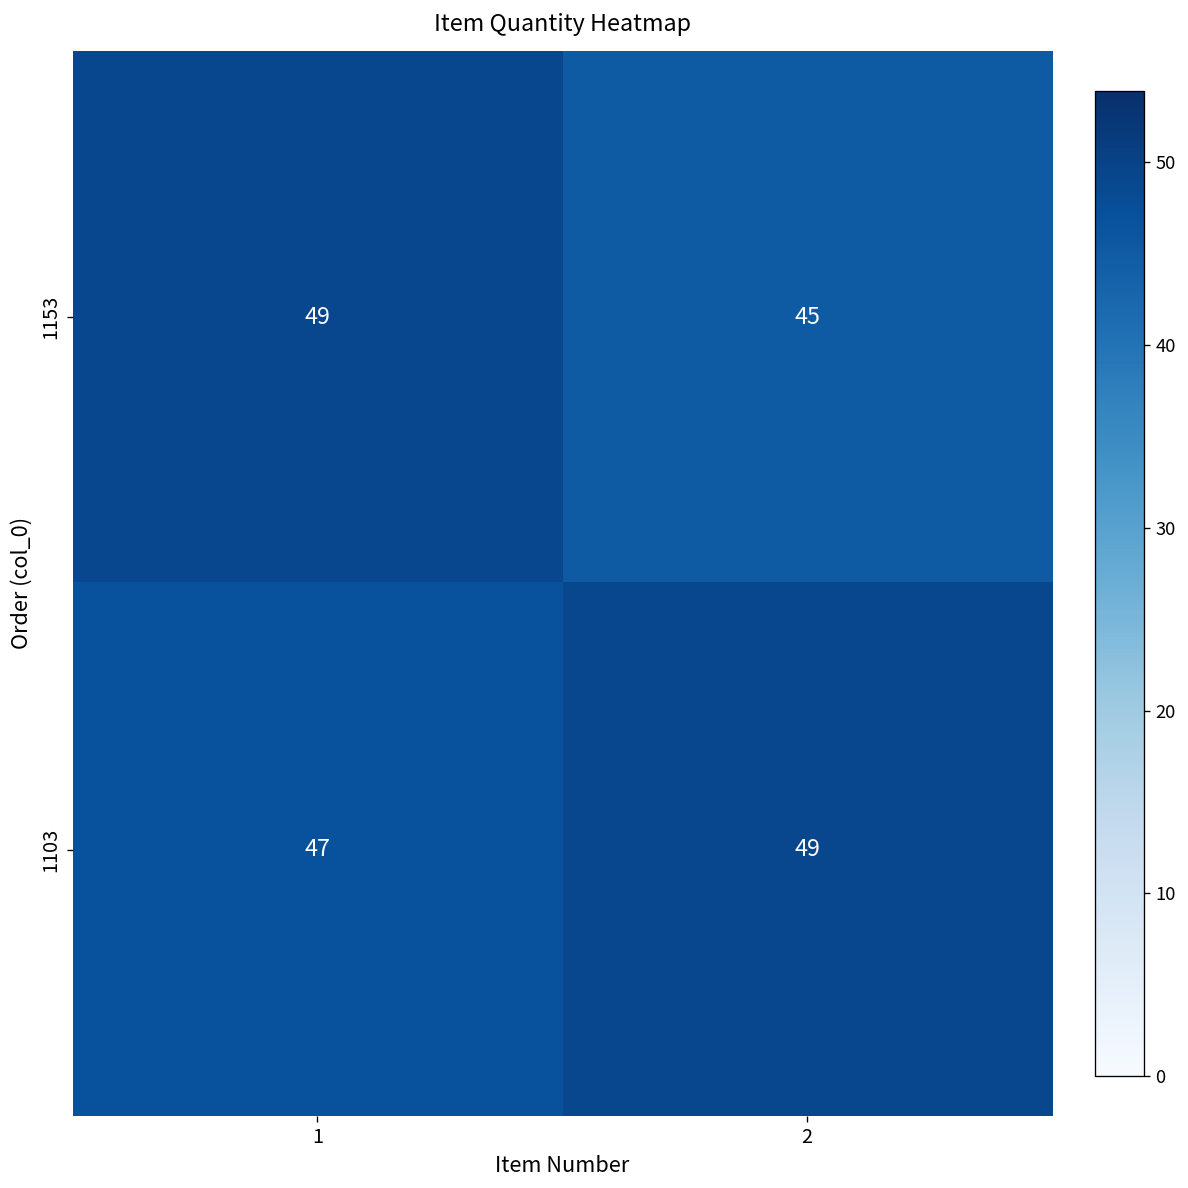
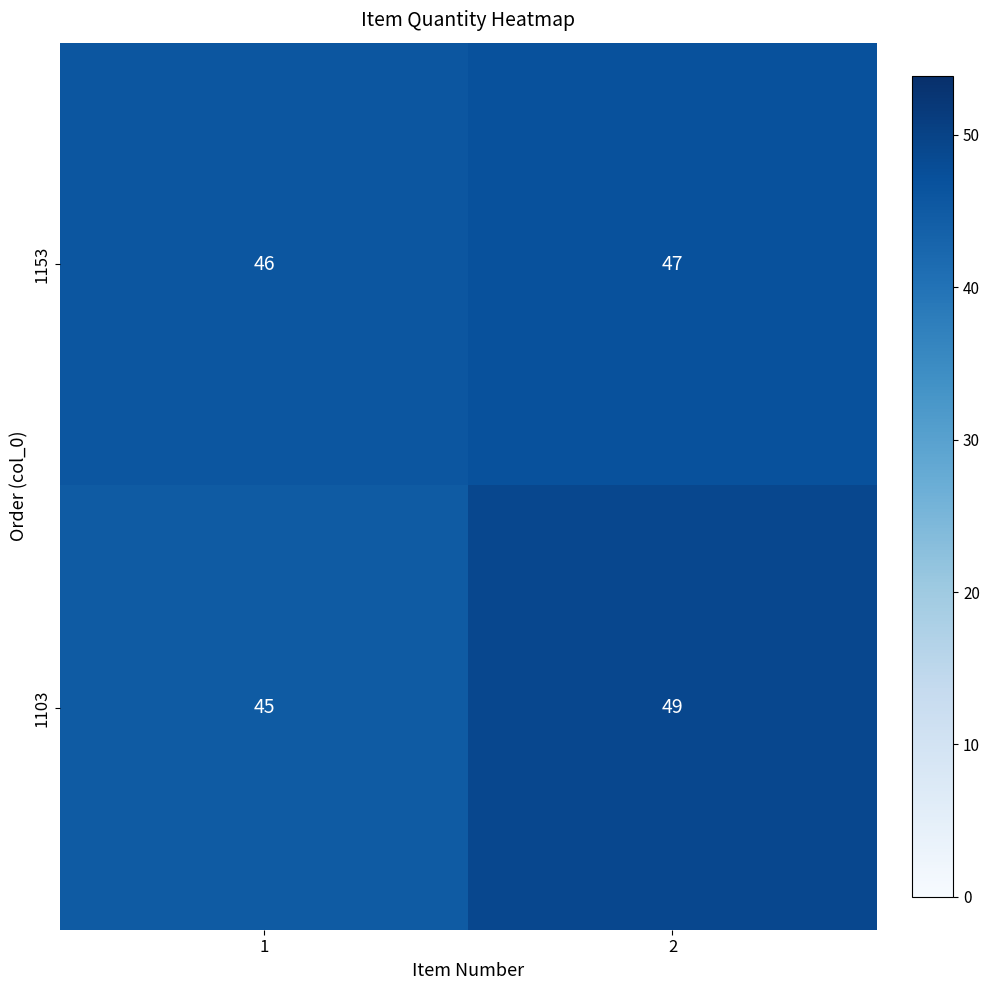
  {
    "1153": {
-     "1": 49,
-     "2": 45
+     "1": 46,
+     "2": 47
    },
    "1103": {
-     "1": 47,
+     "1": 45,
      "2": 49
    }
  }
